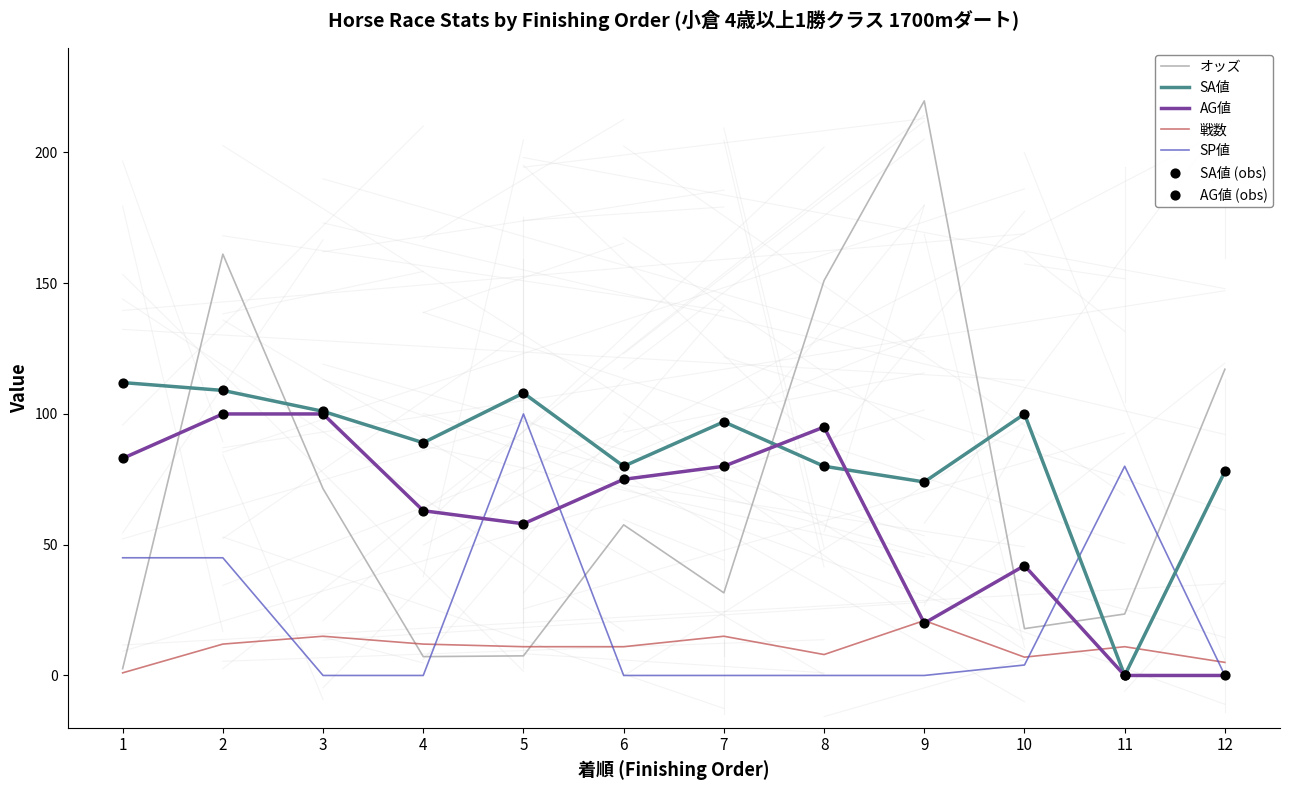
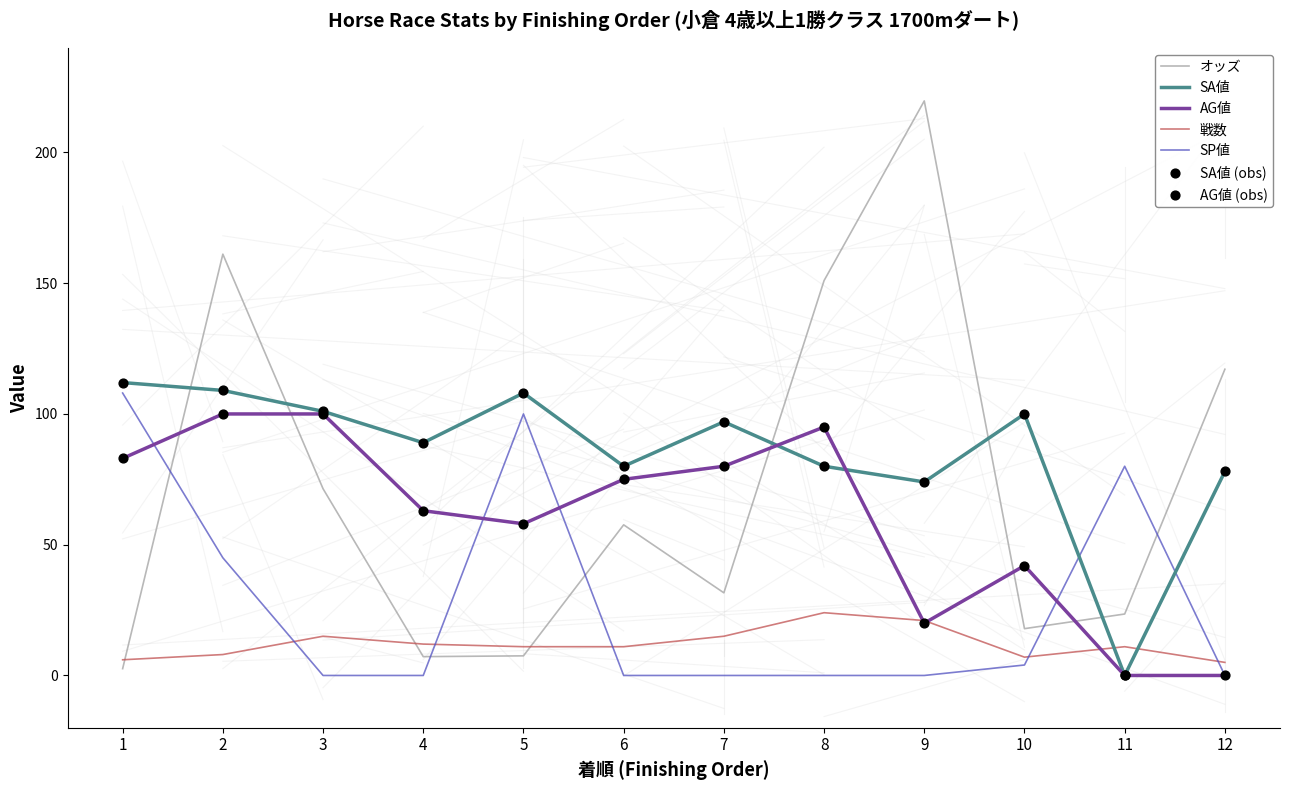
  {
    "オッズ": {
      "1": 3,
      "2": 161,
      "3": 71,
      "4": 7,
      "6": 58,
      "7": 32,
      "8": 151,
      "9": 220,
      "10": 18,
      "11": 24,
      "12": 117
    },
    "戦数": {
-     "1": 1,
-     "2": 12,
+     "1": 6,
+     "2": 8,
      "4": 12,
      "5": 11,
      "6": 11,
      "7": 15,
-     "8": 8,
+     "8": 24,
      "9": 21,
      "11": 11
    },
    "SP値": {
-     "1": 45,
+     "1": 108,
      "2": 45,
      "3": 0,
      "4": 0,
      "5": 100,
      "7": 0,
      "9": 0,
      "10": 4,
      "11": 80
    }
  }
